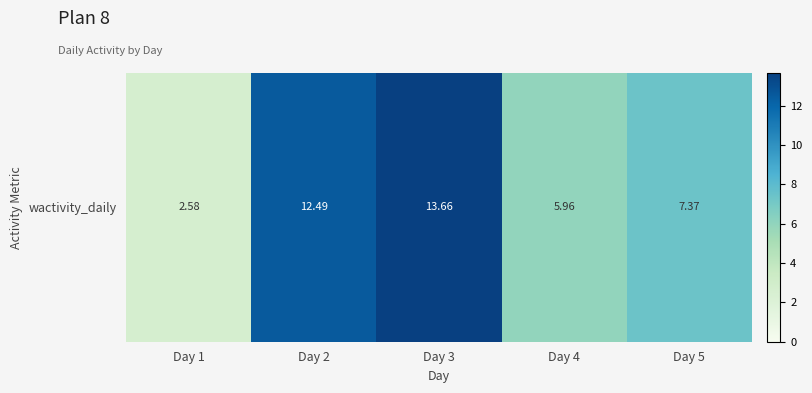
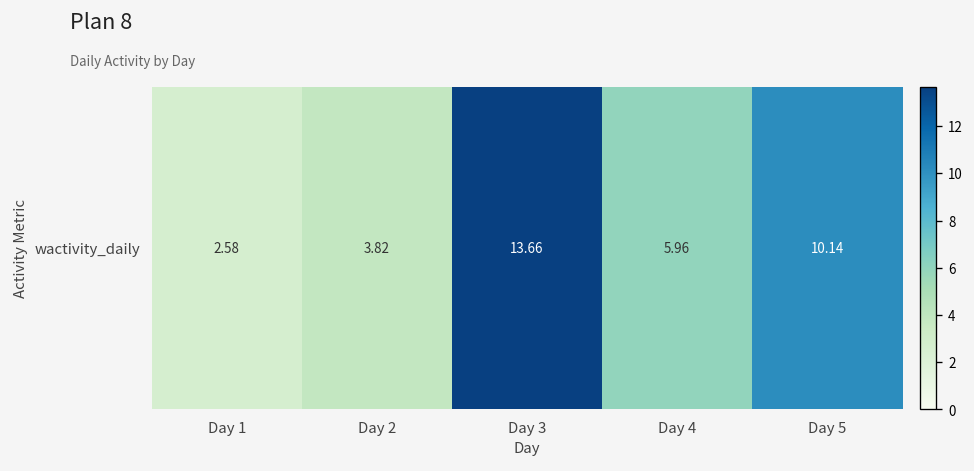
  {
    "wactivity_daily": {
      "Day 1": 2.58,
-     "Day 2": 12.49,
+     "Day 2": 3.82,
      "Day 3": 13.66,
      "Day 4": 5.96,
-     "Day 5": 7.37
+     "Day 5": 10.14
    }
  }
